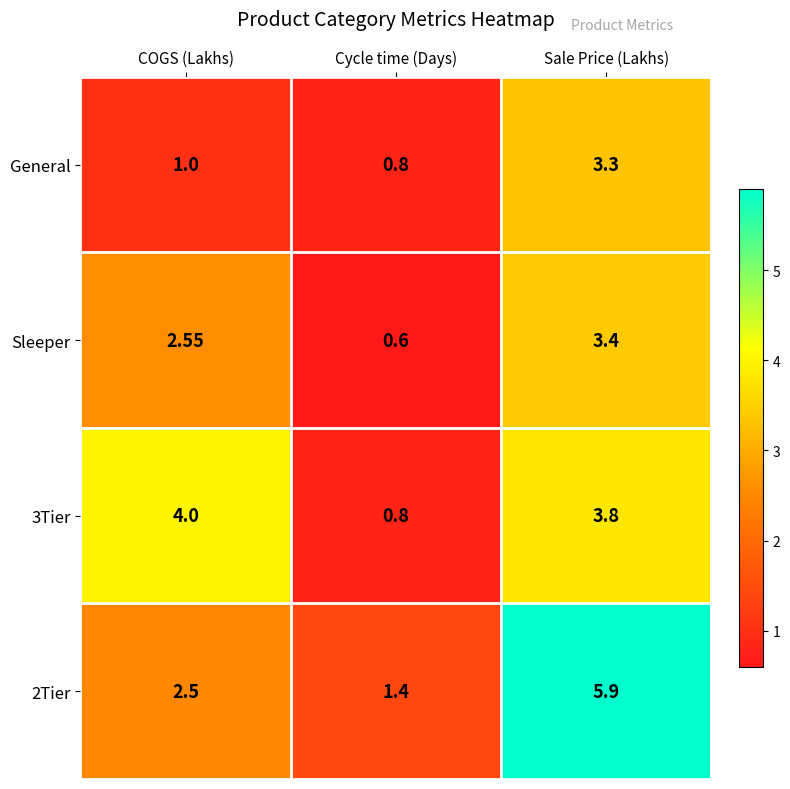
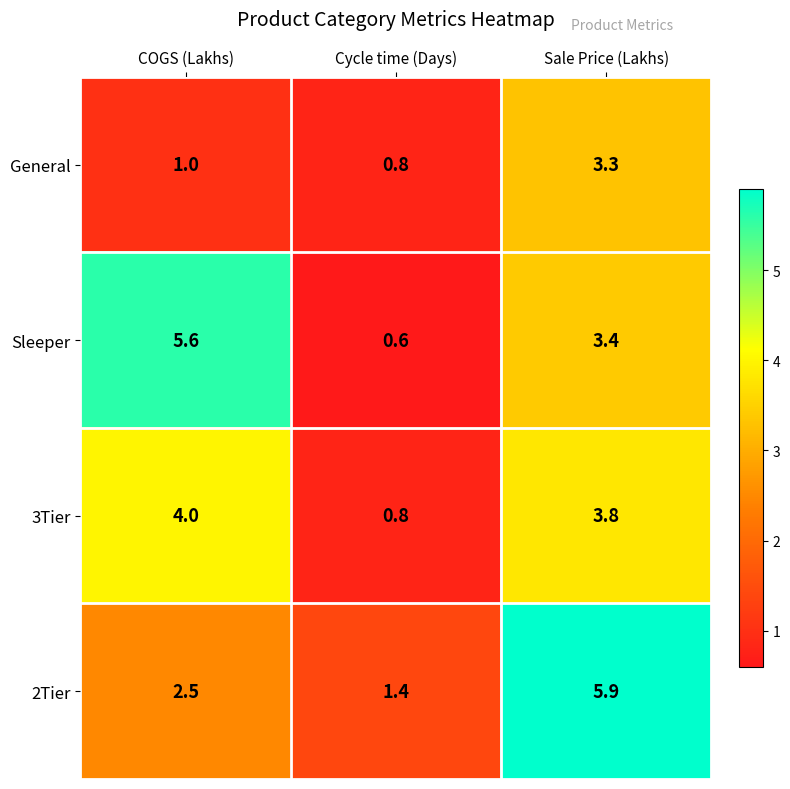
  {
    "General": {
      "COGS (Lakhs)": 1.0,
      "Cycle time (Days)": 0.8,
      "Sale Price (Lakhs)": 3.3
    },
    "Sleeper": {
-     "COGS (Lakhs)": 2.55,
+     "COGS (Lakhs)": 5.6,
      "Cycle time (Days)": 0.6,
      "Sale Price (Lakhs)": 3.4
    },
    "3Tier": {
      "COGS (Lakhs)": 4.0,
      "Cycle time (Days)": 0.8,
      "Sale Price (Lakhs)": 3.8
    },
    "2Tier": {
      "COGS (Lakhs)": 2.5,
      "Cycle time (Days)": 1.4,
      "Sale Price (Lakhs)": 5.9
    }
  }
